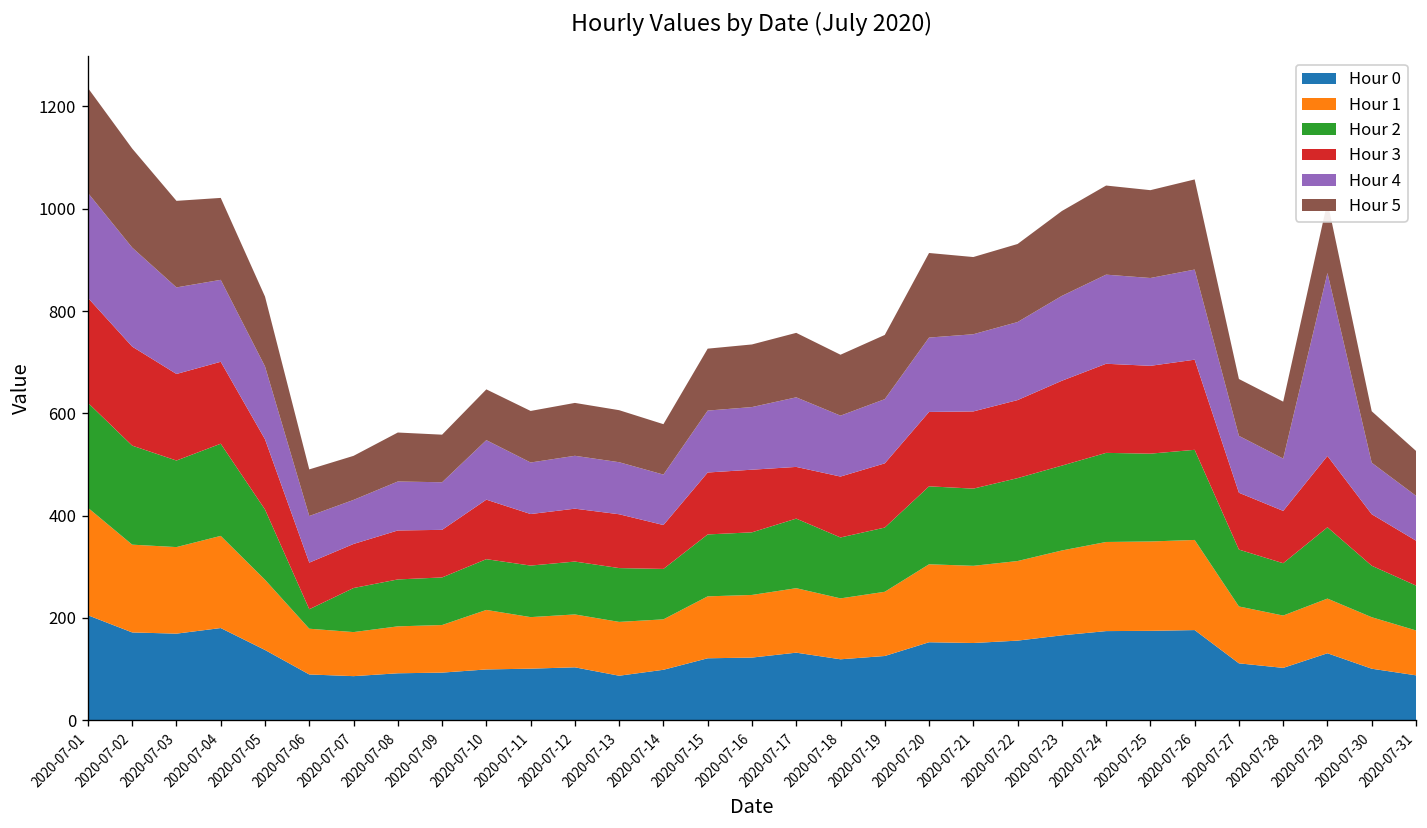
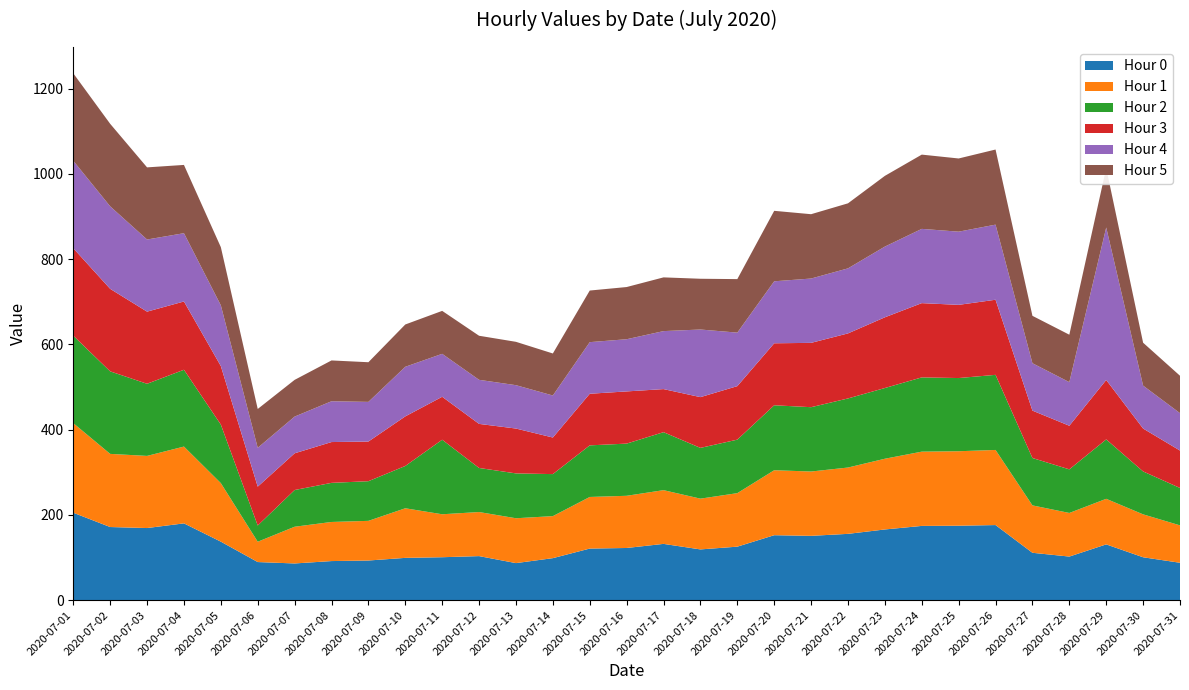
  {
    "Hour 1": {
-     "2020-07-06": 90
+     "2020-07-06": 50
    },
    "Hour 2": {
-     "2020-07-11": 100
+     "2020-07-11": 170
    },
    "Hour 4": {
-     "2020-07-18": 120
+     "2020-07-18": 160
    },
    "Hour 5": {
      "2020-07-01": 210,
      "2020-07-02": 190,
      "2020-07-03": 170,
      "2020-07-04": 160,
      "2020-07-05": 140,
      "2020-07-06": 90,
      "2020-07-07": 90,
      "2020-07-08": 100,
      "2020-07-09": 90,
      "2020-07-10": 100,
      "2020-07-11": 100,
      "2020-07-12": 100,
      "2020-07-13": 100,
      "2020-07-14": 100,
      "2020-07-15": 120,
      "2020-07-16": 120,
      "2020-07-17": 130,
      "2020-07-18": 120,
      "2020-07-19": 130,
      "2020-07-20": 170,
      "2020-07-21": 150,
      "2020-07-22": 150,
      "2020-07-23": 170,
      "2020-07-24": 170,
      "2020-07-25": 170,
      "2020-07-26": 180,
      "2020-07-27": 110,
      "2020-07-28": 110,
      "2020-07-30": 100,
      "2020-07-31": 90
    }
  }
